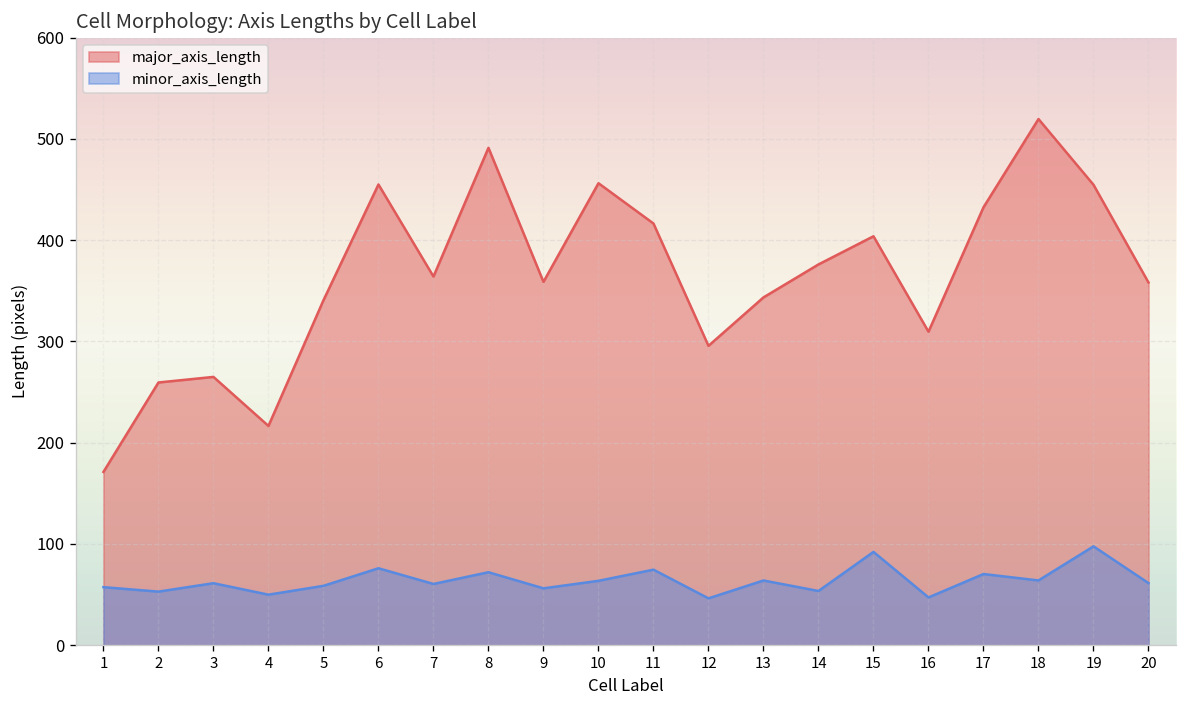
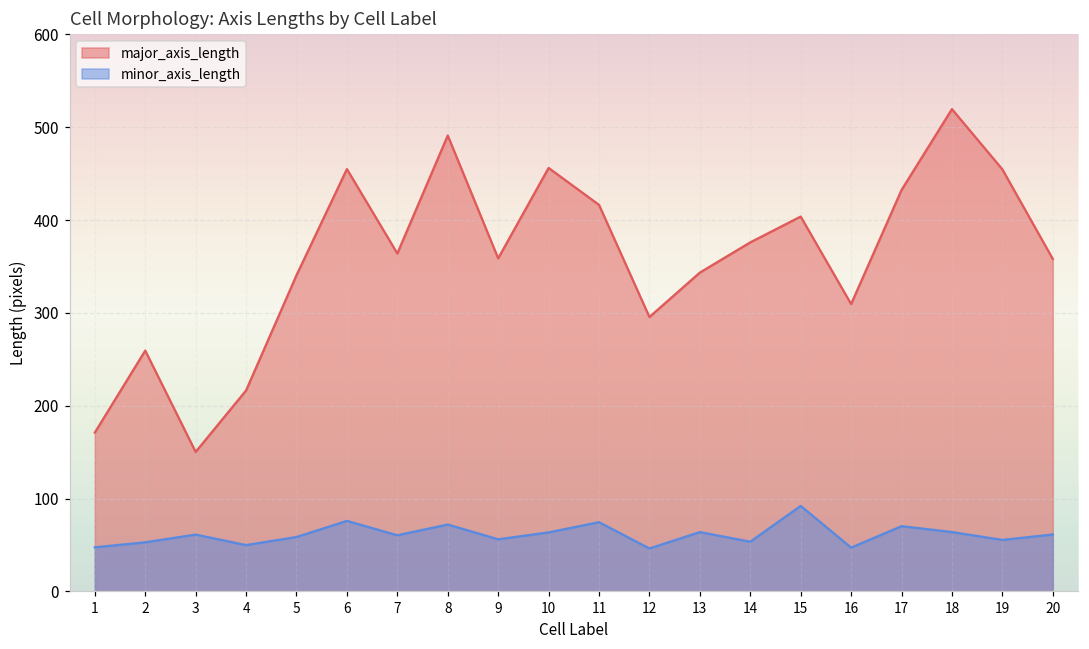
  {
    "major_axis_length": {
      "1": 170,
      "2": 260,
-     "3": 260,
+     "3": 150,
      "4": 220,
      "5": 340,
      "6": 450,
      "7": 360,
      "8": 490,
      "9": 360,
      "10": 460,
      "11": 420,
      "12": 300,
      "13": 340,
      "14": 380,
      "15": 400,
      "16": 310,
      "17": 430,
      "18": 520,
      "19": 450,
      "20": 360
    },
    "minor_axis_length": {
-     "1": 60,
+     "1": 50,
      "2": 50,
      "3": 60,
      "4": 50,
      "5": 60,
      "6": 80,
      "7": 60,
      "8": 70,
      "9": 60,
      "10": 60,
      "11": 70,
      "12": 50,
      "13": 60,
      "14": 50,
      "15": 90,
      "16": 50,
      "17": 70,
      "18": 60,
-     "19": 100,
+     "19": 60,
      "20": 60
    }
  }
